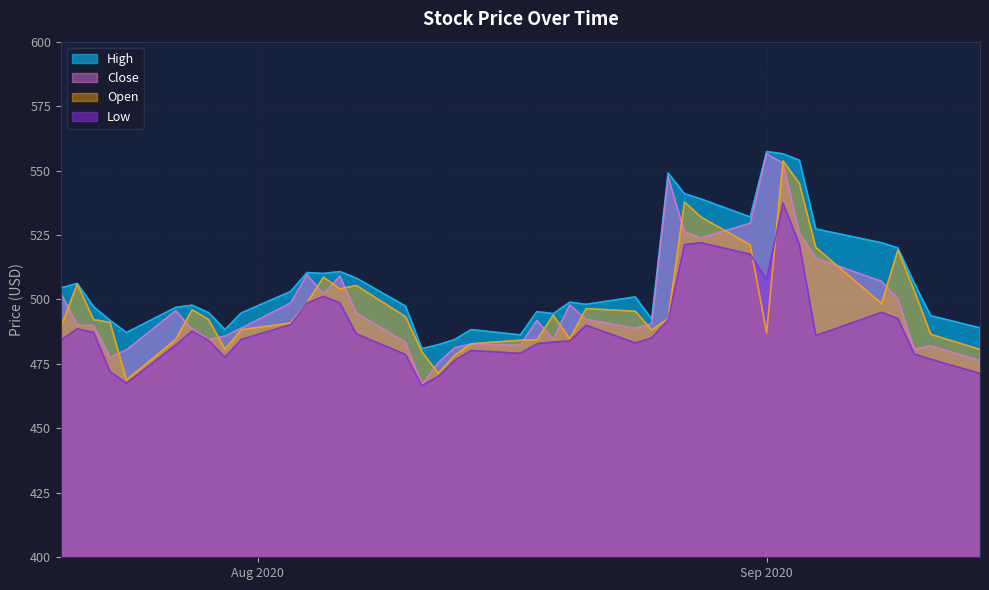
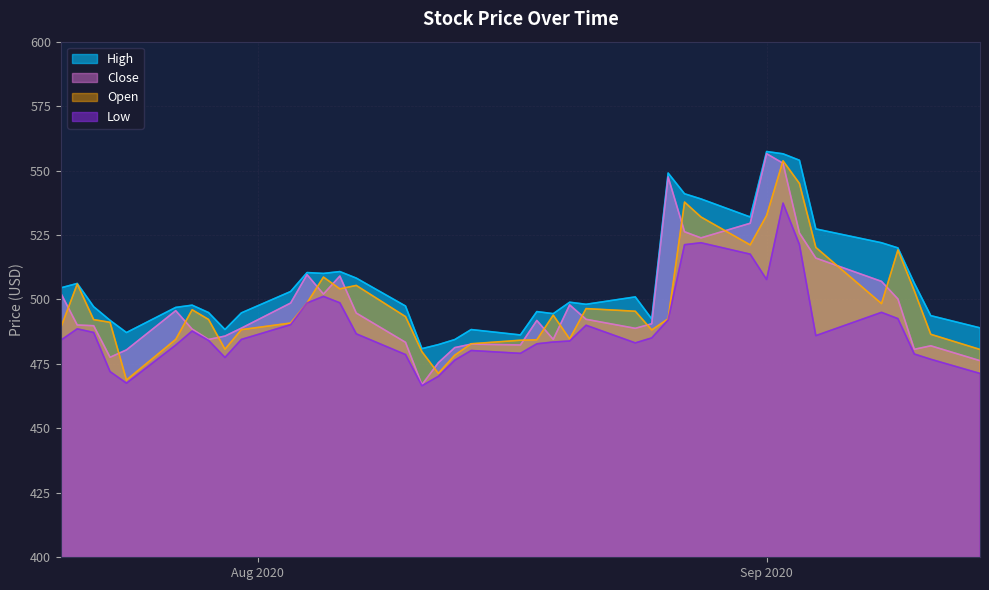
  {
    "Open": {
-     "Sep 2020": 487
+     "Sep 2020": 533
    },
    "Low": {
      "Sep 2020": 508
    }
  }
